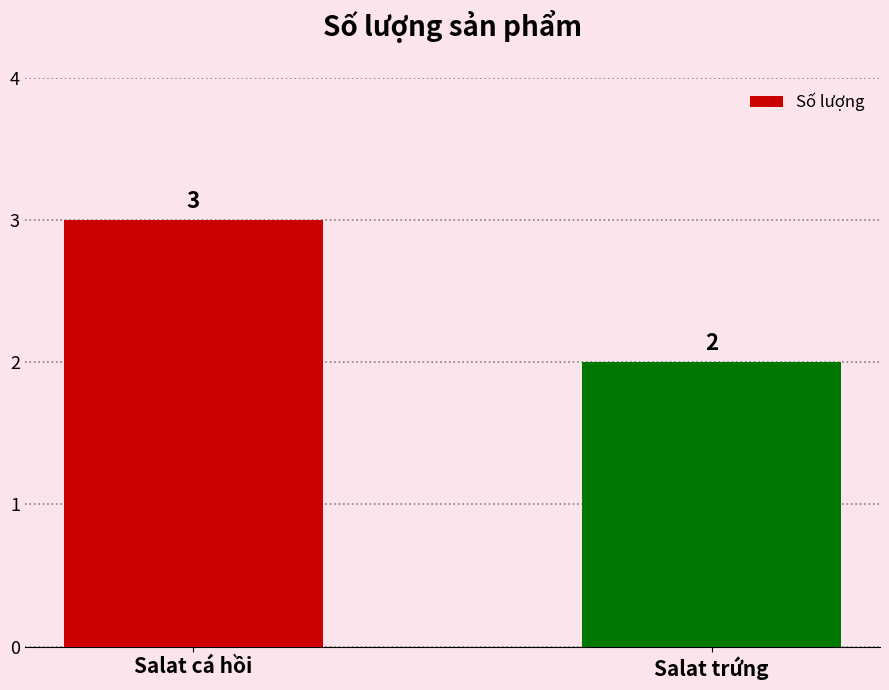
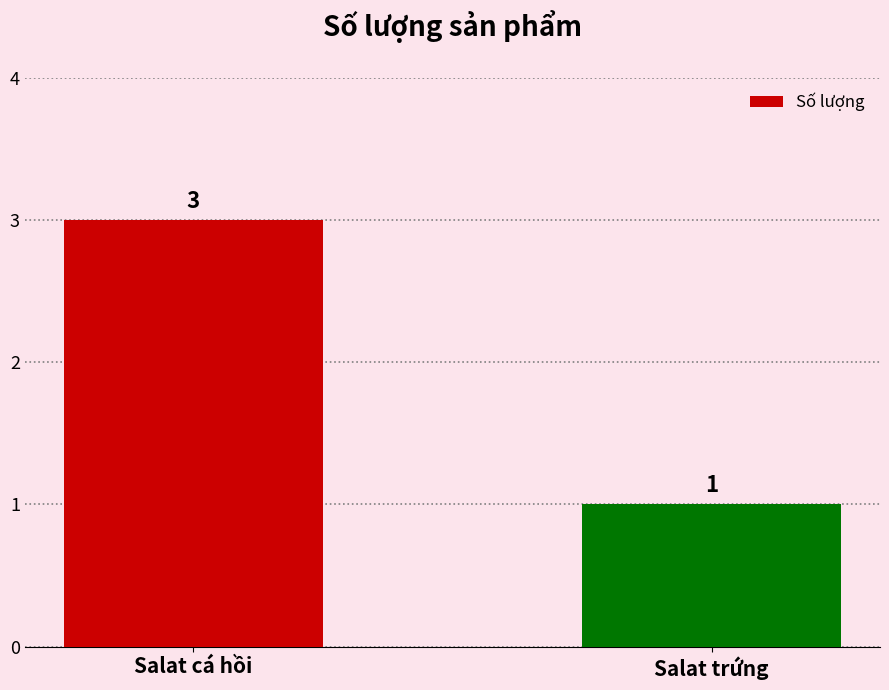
  {
    "Salat cá hồi": 3,
-   "Salat trứng": 2
+   "Salat trứng": 1
  }
